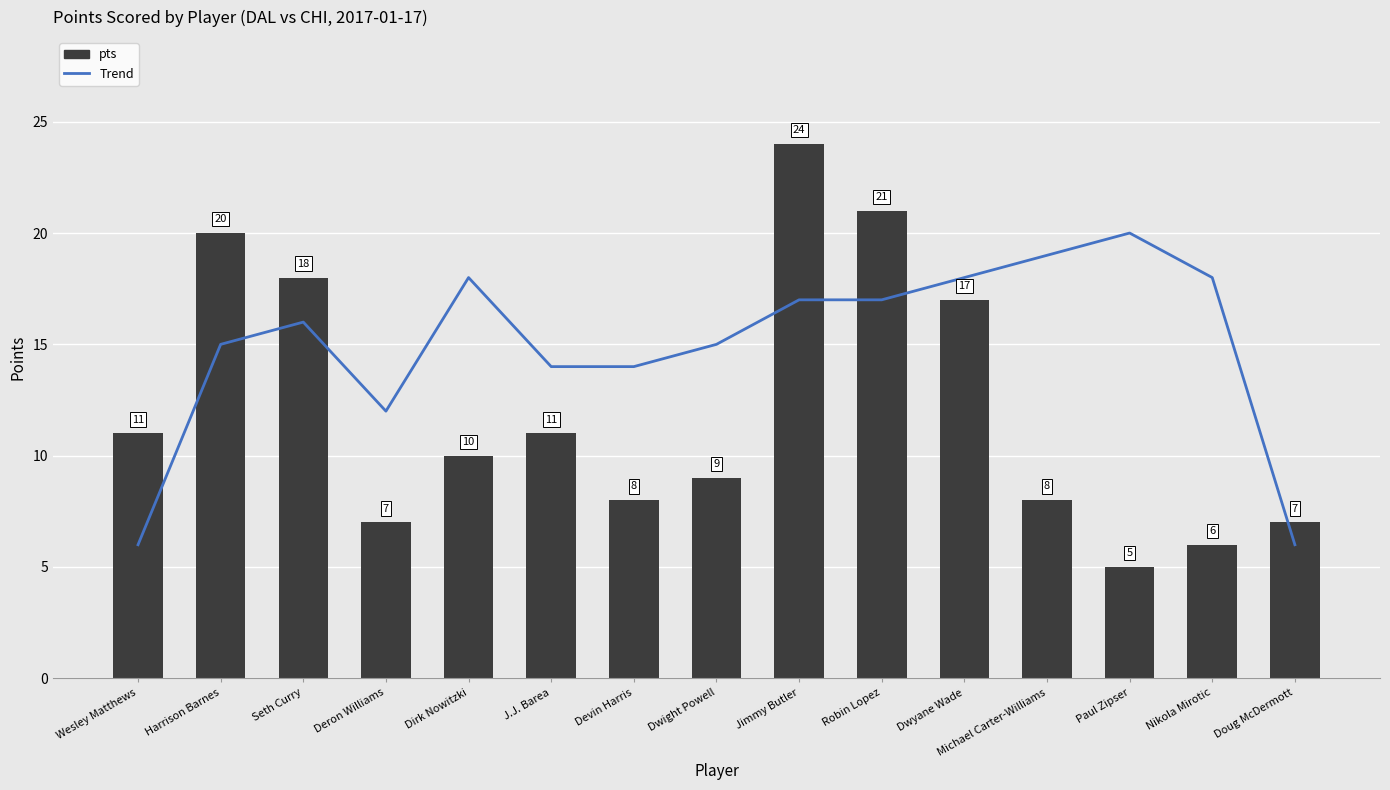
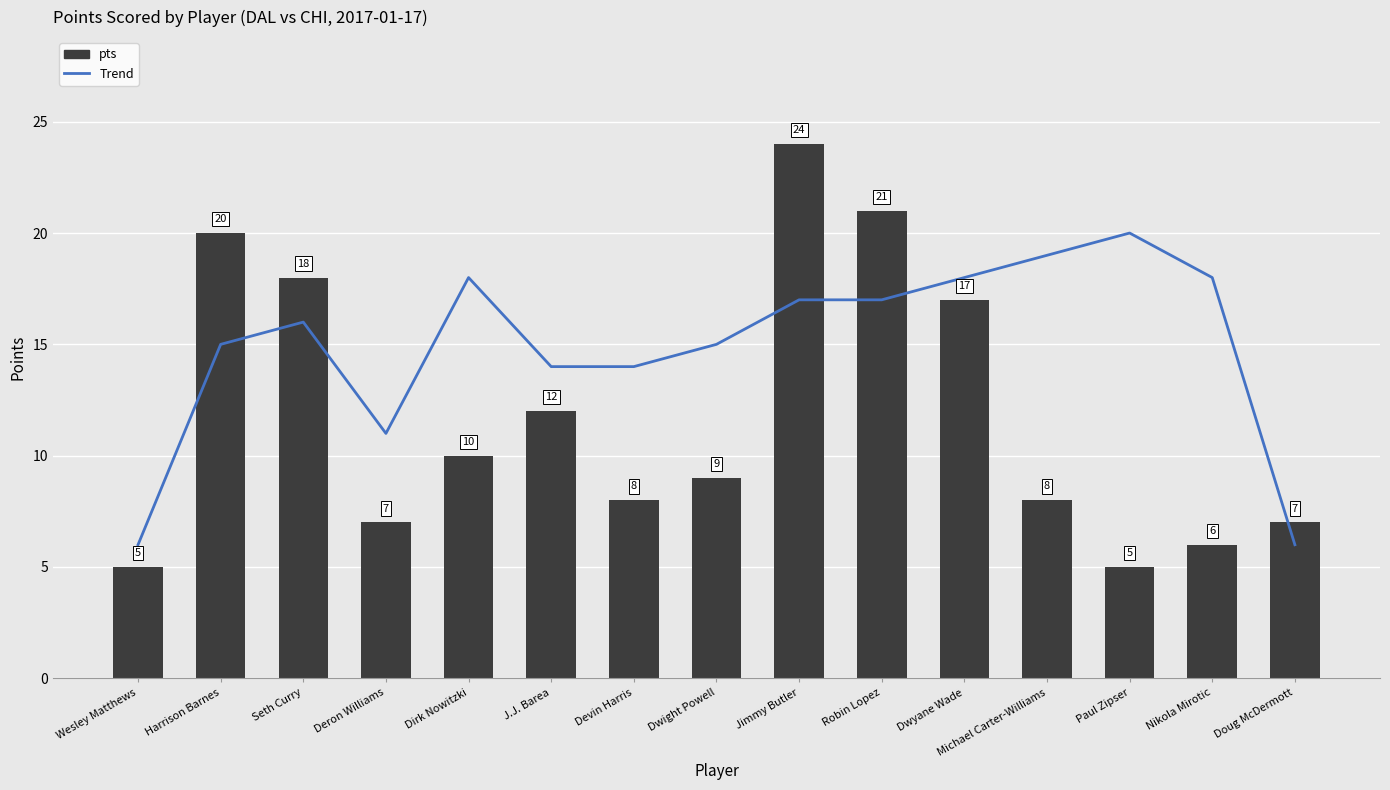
  {
    "pts": {
-     "Wesley Matthews": 11,
-     "J.J. Barea": 11
+     "Wesley Matthews": 5,
+     "J.J. Barea": 12
    },
    "Trend": {
      "Wesley Matthews": 6,
      "Harrison Barnes": 15,
      "Seth Curry": 16,
-     "Deron Williams": 12,
+     "Deron Williams": 11,
      "Dirk Nowitzki": 18,
      "J.J. Barea": 14,
      "Devin Harris": 14,
      "Dwight Powell": 15,
      "Jimmy Butler": 17,
      "Robin Lopez": 17,
      "Michael Carter-Williams": 19,
      "Paul Zipser": 20,
      "Nikola Mirotic": 18,
      "Doug McDermott": 6
    }
  }
